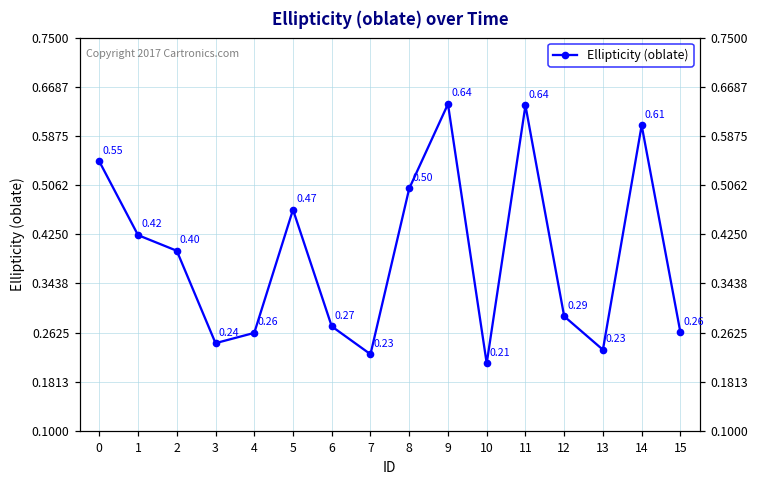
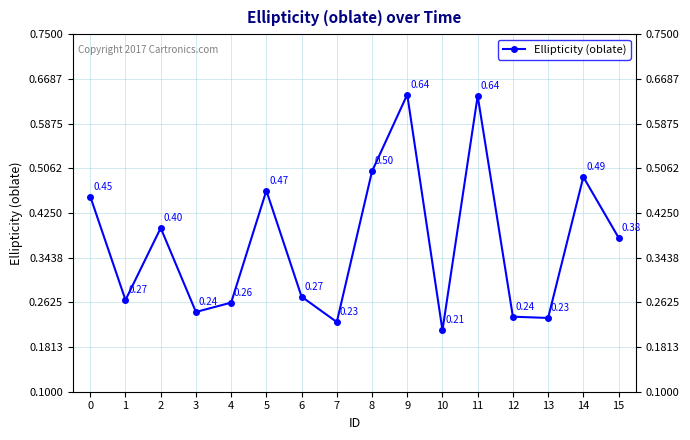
  {
-   "0": 0.55,
-   "1": 0.42,
+   "0": 0.45,
+   "1": 0.27,
    "2": 0.40,
    "3": 0.24,
    "4": 0.26,
    "5": 0.47,
    "6": 0.27,
    "7": 0.23,
    "8": 0.50,
    "9": 0.64,
    "10": 0.21,
    "11": 0.64,
-   "12": 0.29,
+   "12": 0.24,
    "13": 0.23,
-   "14": 0.61,
-   "15": 0.26
+   "14": 0.49,
+   "15": 0.38
  }
